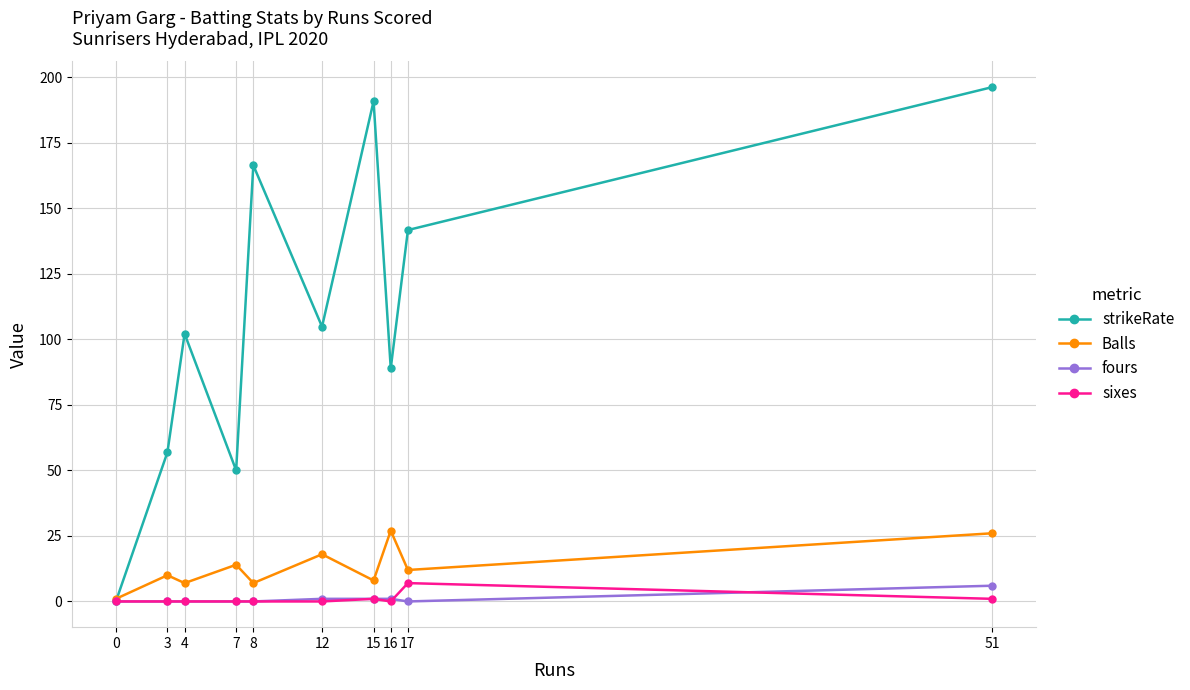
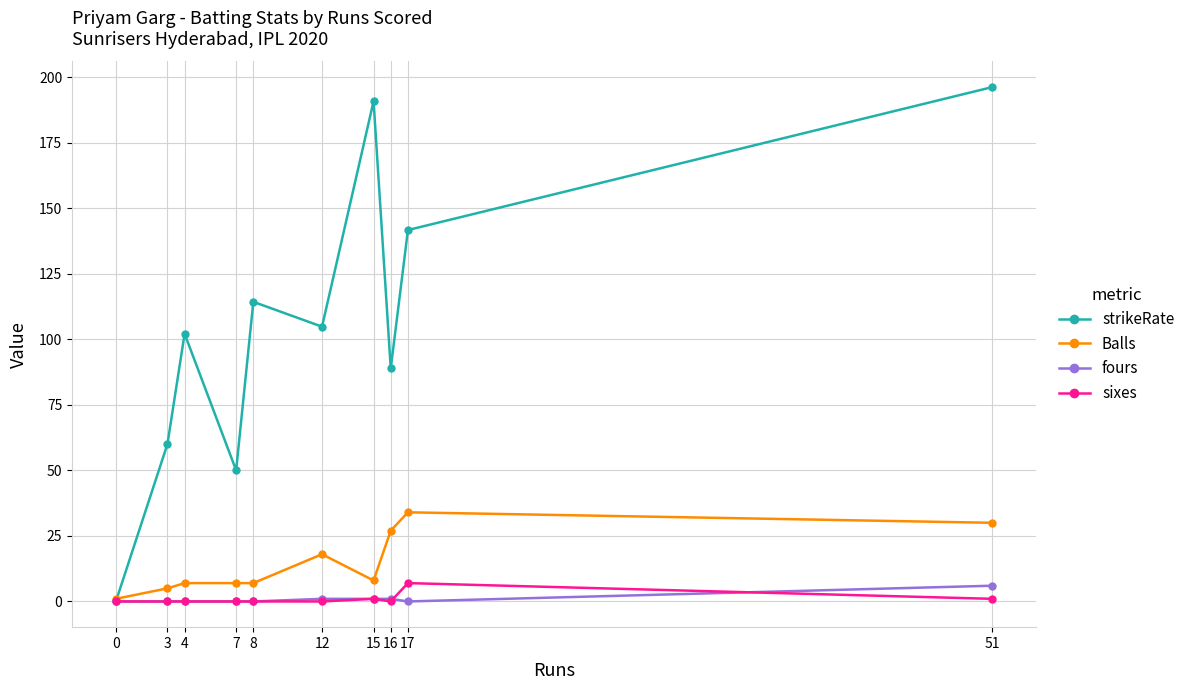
  {
    "strikeRate": {
-     "3": 57,
+     "3": 60,
      "4": 102,
      "7": 50,
-     "8": 166,
+     "8": 114,
      "12": 105,
      "15": 191,
      "16": 89,
      "17": 142,
      "51": 196
    },
    "Balls": {
      "0": 1,
-     "3": 10,
+     "3": 5,
      "4": 7,
-     "7": 14,
+     "7": 7,
      "8": 7,
      "12": 18,
      "15": 8,
      "16": 27,
-     "17": 12,
-     "51": 26
+     "17": 34,
+     "51": 30
    },
    "fours": {
      "12": 1,
      "16": 1,
      "17": 0,
      "51": 6
    },
    "sixes": {
      "12": 0,
      "16": 0,
      "17": 7,
      "51": 1
    }
  }
